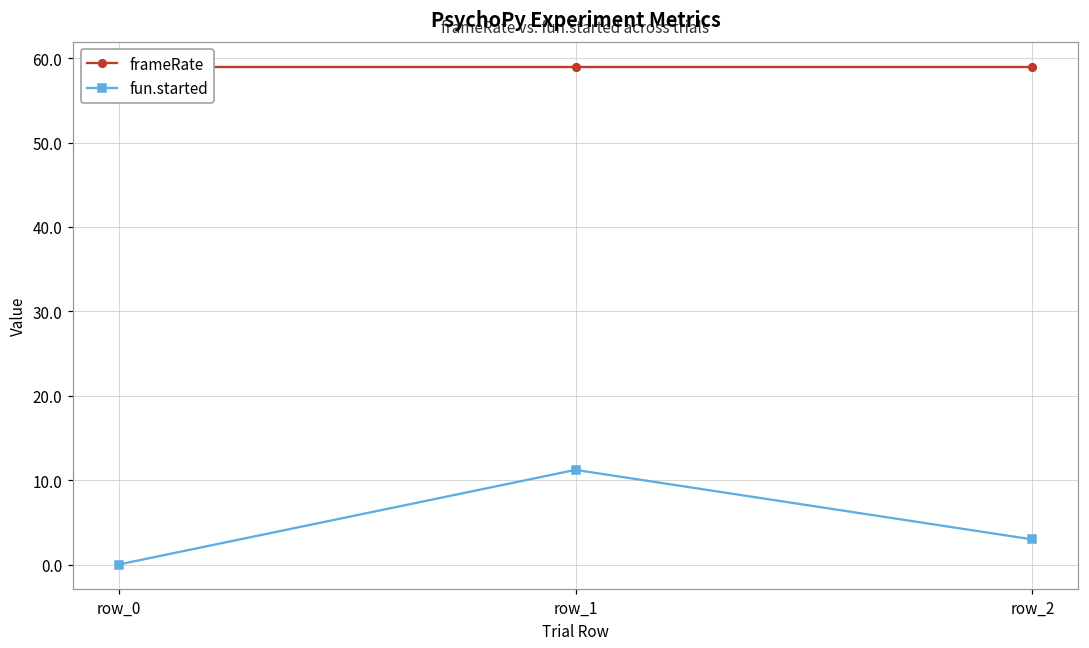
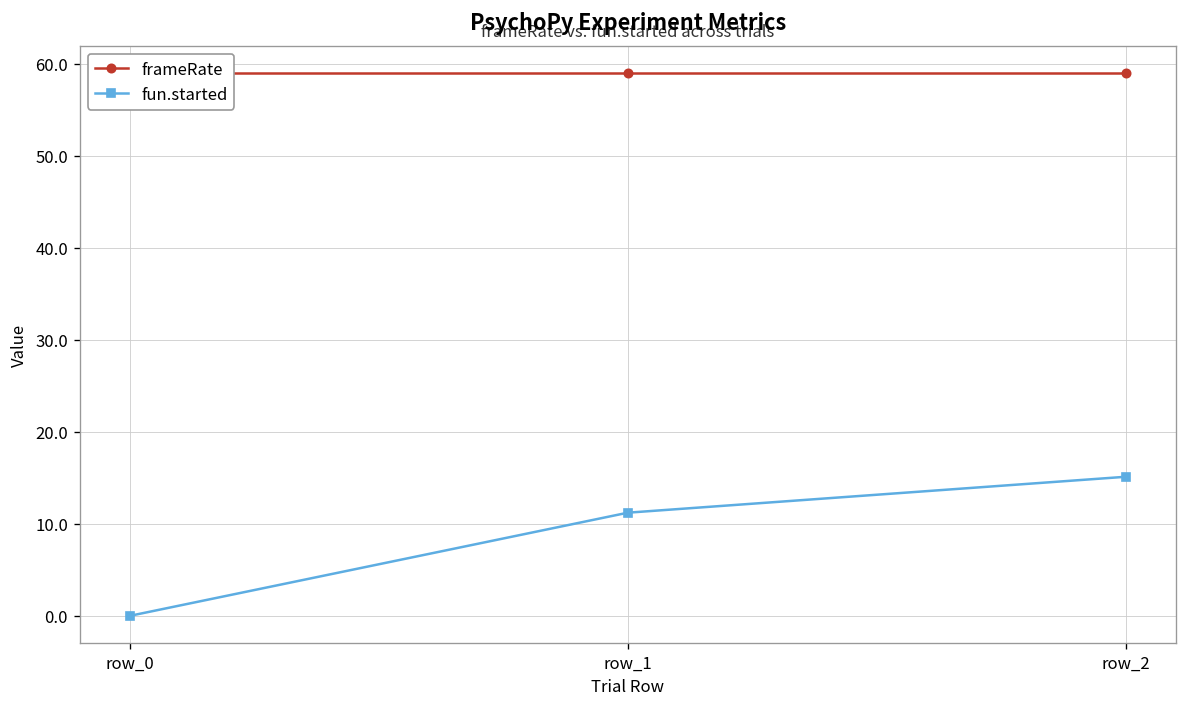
  {
    "frameRate": {
      "row_1": 59,
      "row_2": 59
    },
    "fun.started": {
      "row_0": 0,
      "row_1": 11,
-     "row_2": 3
+     "row_2": 15
    }
  }
